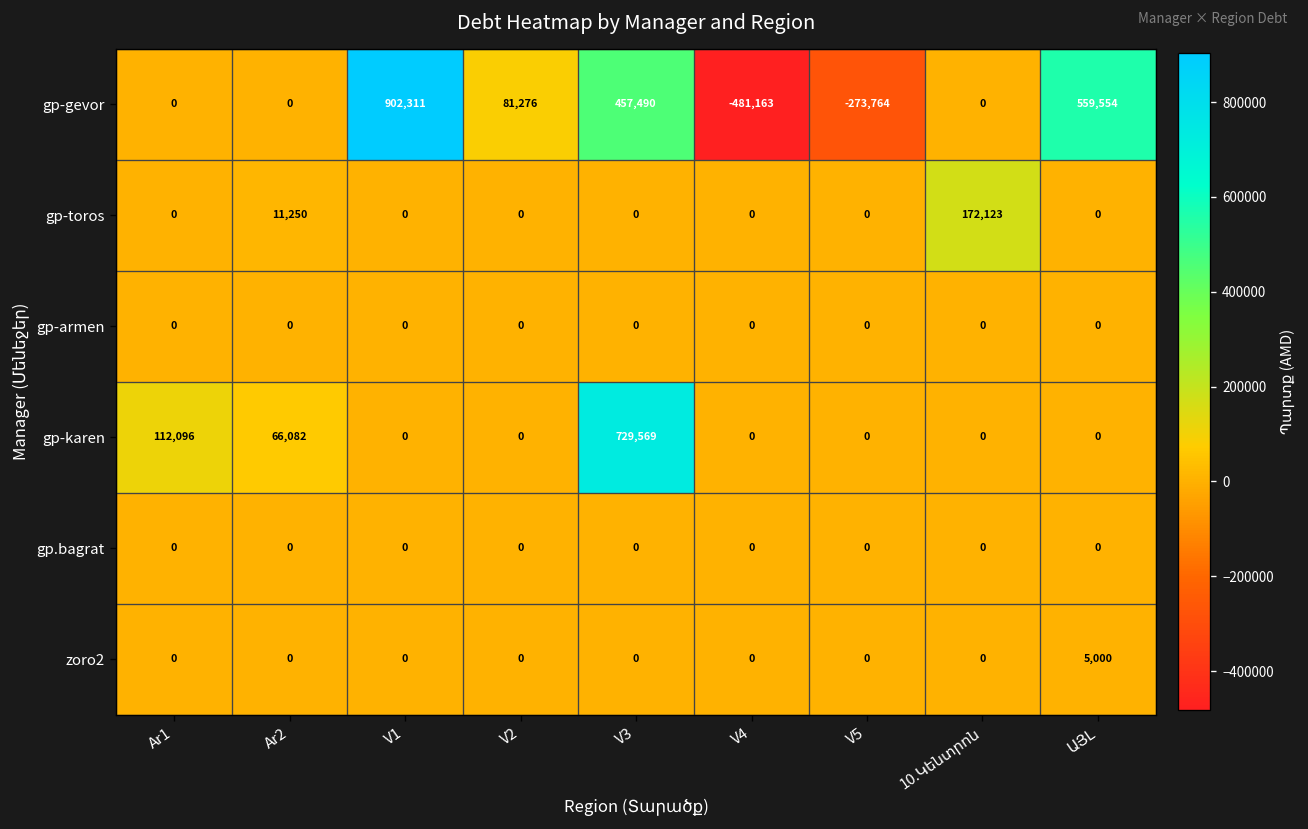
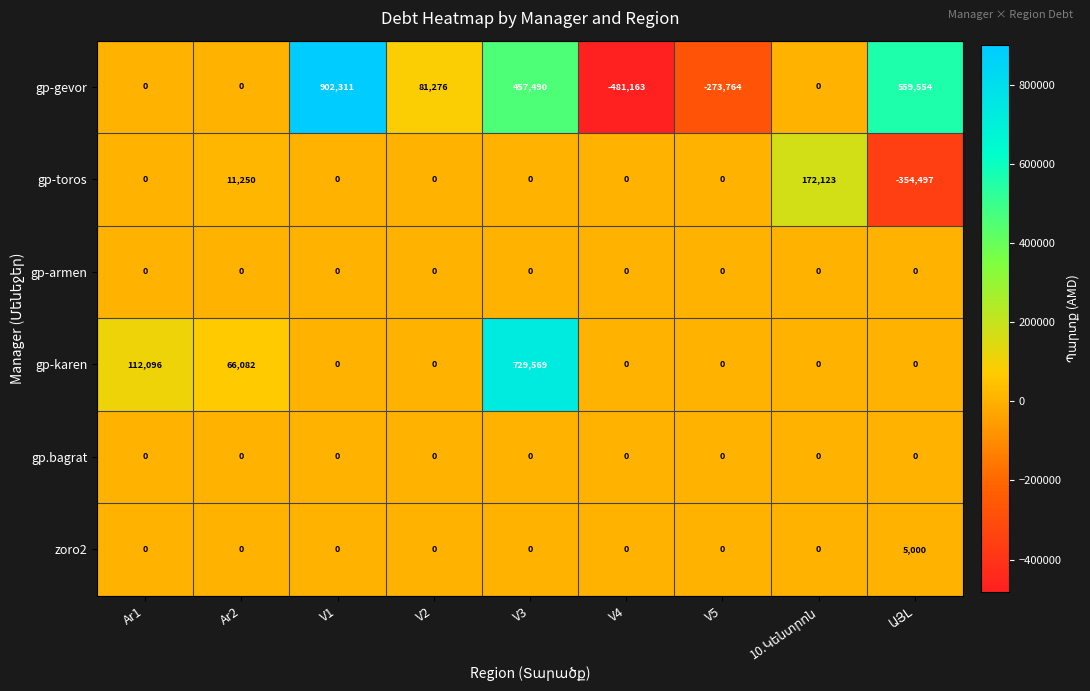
  {
    "gp-gevor": {
      "Ar1": "0",
      "Ar2": "0",
      "V1": "902,311",
      "V2": "81,276",
      "V3": "457,490",
      "V4": "-481,163",
      "V5": "-273,764",
      "10.Կենտրոն": "0",
      "ԱՅԼ": "559,554"
    },
    "gp-toros": {
      "Ar1": "0",
      "Ar2": "11,250",
      "V1": "0",
      "V2": "0",
      "V3": "0",
      "V4": "0",
      "V5": "0",
      "10.Կենտրոն": "172,123",
-     "ԱՅԼ": "0"
+     "ԱՅԼ": "-354,497"
    },
    "gp-armen": {
      "Ar1": "0",
      "Ar2": "0",
      "V1": "0",
      "V2": "0",
      "V3": "0",
      "V4": "0",
      "V5": "0",
      "10.Կենտրոն": "0",
      "ԱՅԼ": "0"
    },
    "gp-karen": {
      "Ar1": "112,096",
      "Ar2": "66,082",
      "V1": "0",
      "V2": "0",
      "V3": "729,569",
      "V4": "0",
      "V5": "0",
      "10.Կենտրոն": "0",
      "ԱՅԼ": "0"
    },
    "gp.bagrat": {
      "Ar1": "0",
      "Ar2": "0",
      "V1": "0",
      "V2": "0",
      "V3": "0",
      "V4": "0",
      "V5": "0",
      "10.Կենտրոն": "0",
      "ԱՅԼ": "0"
    },
    "zoro2": {
      "Ar1": "0",
      "Ar2": "0",
      "V1": "0",
      "V2": "0",
      "V3": "0",
      "V4": "0",
      "V5": "0",
      "10.Կենտրոն": "0",
      "ԱՅԼ": "5,000"
    }
  }
